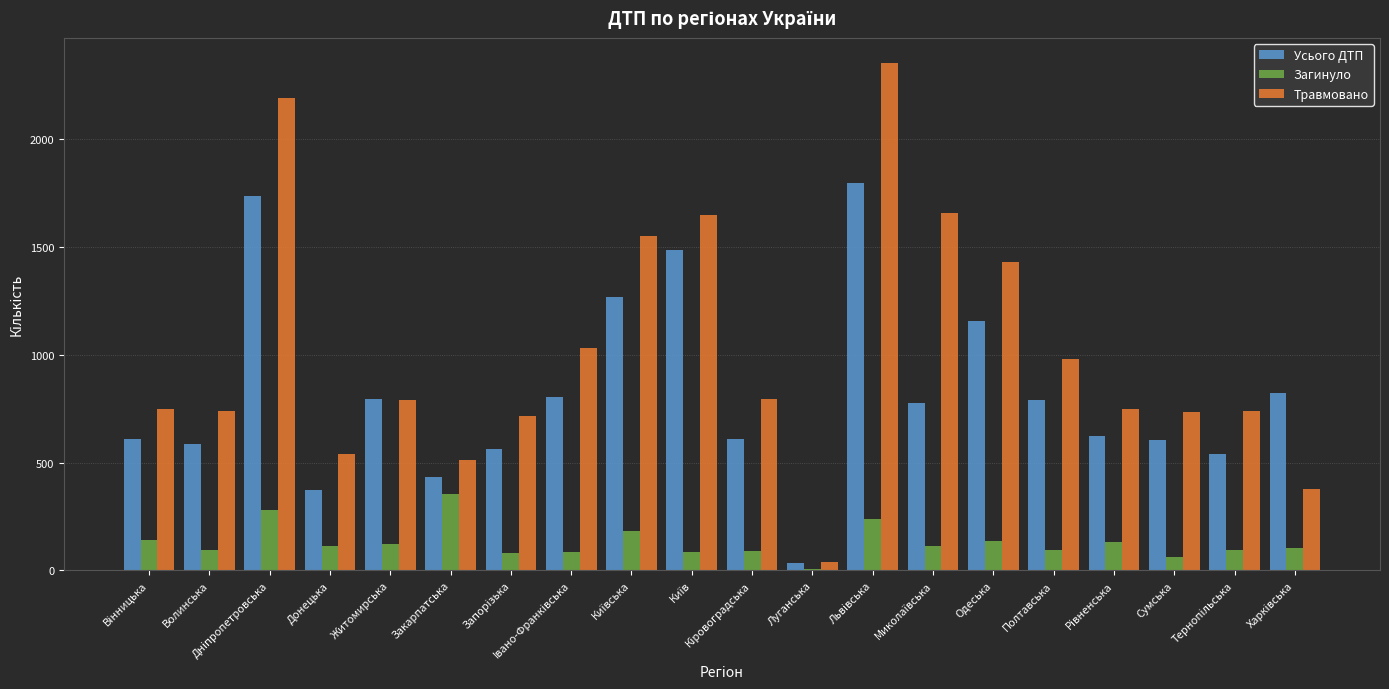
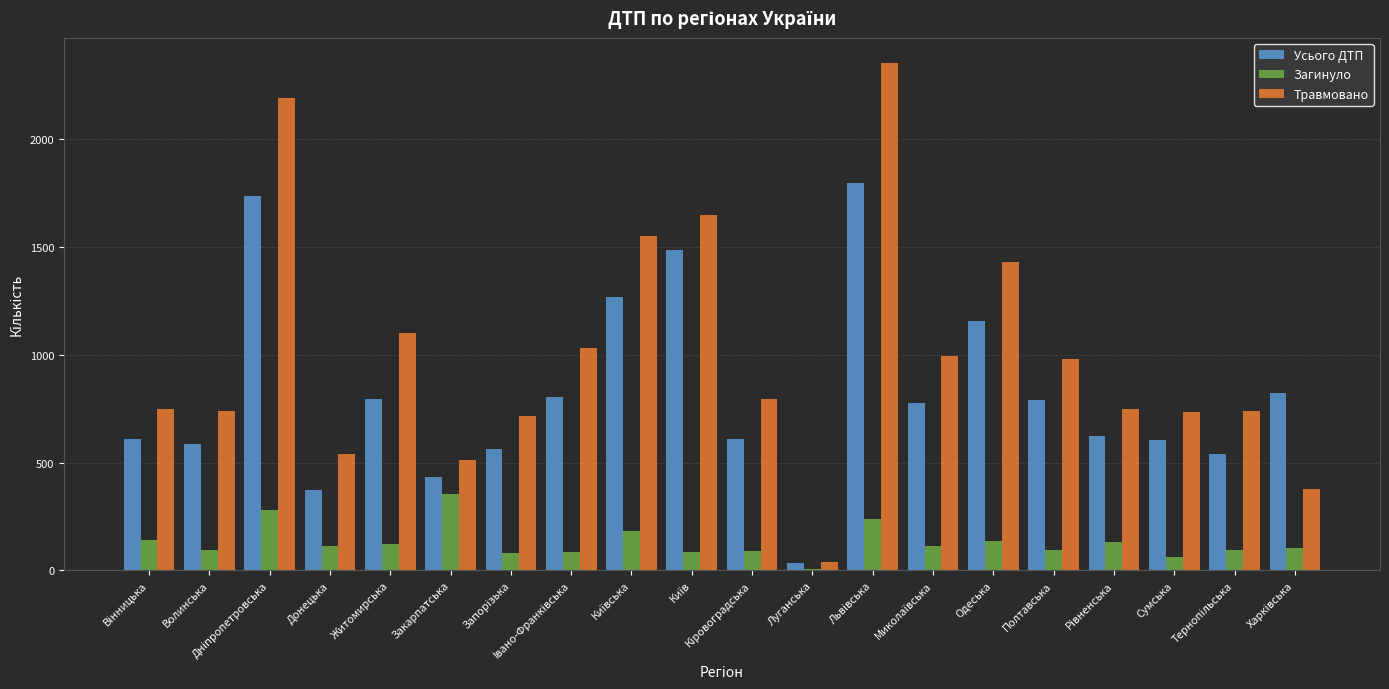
  {
    "Усього ДТП": {
      "Вінницька": 610,
      "Волинська": 590,
      "Дніпропетровська": 1740,
      "Донецька": 370,
      "Житомирська": 800,
      "Закарпатська": 440,
      "Запорізька": 570,
      "Івано-Франківська": 810,
      "Київська": 1270,
      "Київ": 1490,
      "Кіровоградська": 610,
      "Луганська": 30,
      "Львівська": 1800,
      "Миколаївська": 780,
      "Одеська": 1160,
      "Полтавська": 790,
      "Рівненська": 620,
      "Сумська": 600,
      "Тернопільська": 540,
      "Харківська": 820
    },
    "Загинуло": {
      "Вінницька": 140,
      "Волинська": 90,
      "Дніпропетровська": 280,
      "Донецька": 110,
      "Житомирська": 120,
      "Закарпатська": 350,
      "Запорізька": 80,
      "Івано-Франківська": 90,
      "Київська": 180,
      "Київ": 80,
      "Кіровоградська": 90,
      "Львівська": 240,
      "Миколаївська": 120,
      "Одеська": 140,
      "Полтавська": 100,
      "Рівненська": 130,
      "Сумська": 60,
      "Тернопільська": 100,
      "Харківська": 100
    },
    "Травмовано": {
      "Вінницька": 750,
      "Волинська": 740,
      "Дніпропетровська": 2190,
      "Донецька": 540,
-     "Житомирська": 790,
+     "Житомирська": 1100,
      "Закарпатська": 510,
      "Запорізька": 720,
      "Івано-Франківська": 1030,
      "Київська": 1550,
      "Київ": 1650,
      "Кіровоградська": 800,
      "Луганська": 40,
      "Львівська": 2350,
-     "Миколаївська": 1660,
+     "Миколаївська": 1000,
      "Одеська": 1430,
      "Полтавська": 980,
      "Рівненська": 750,
      "Сумська": 730,
      "Тернопільська": 740,
      "Харківська": 380
    }
  }
